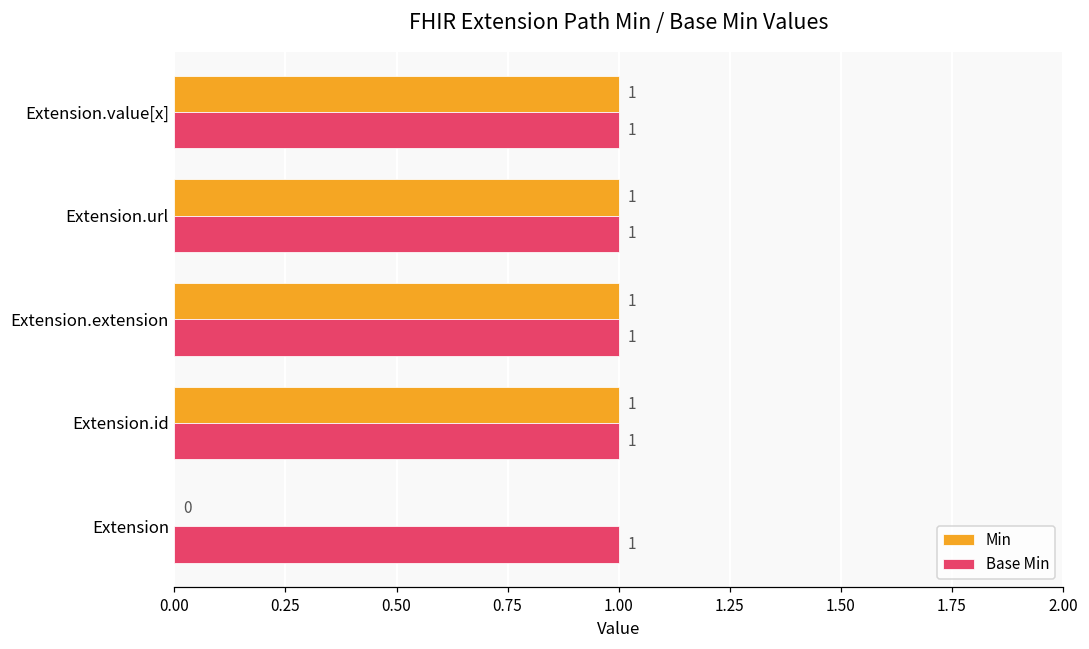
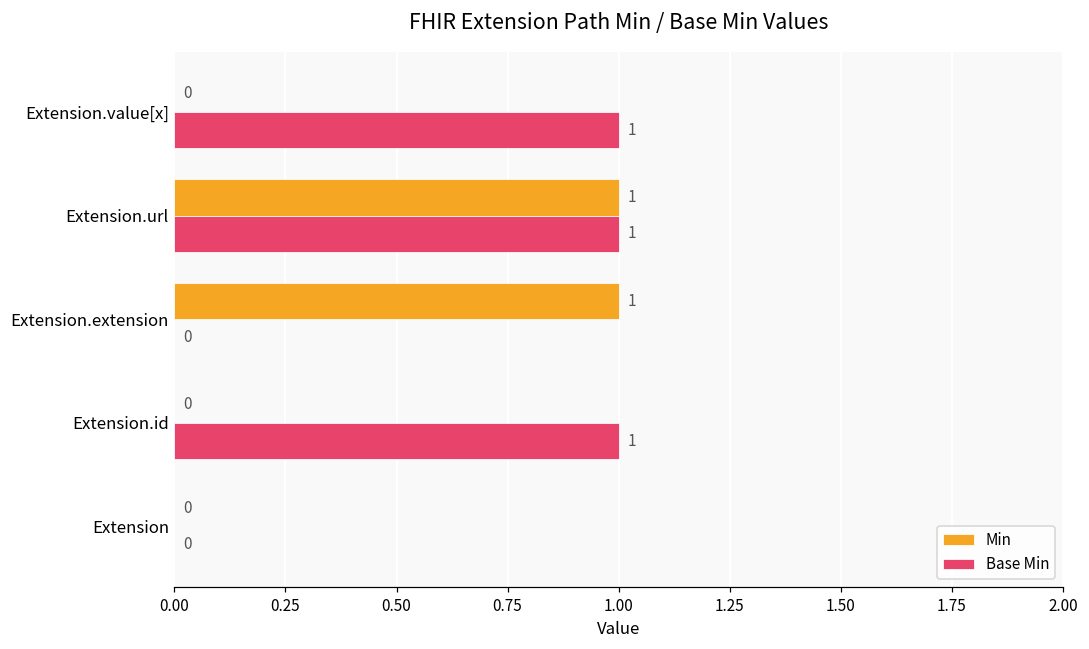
  {
    "Min": {
-     "Extension.value[x]": 1,
+     "Extension.value[x]": 0,
      "Extension.url": 1,
      "Extension.extension": 1,
-     "Extension.id": 1,
+     "Extension.id": 0,
      "Extension": 0
    },
    "Base Min": {
      "Extension.value[x]": 1,
      "Extension.url": 1,
-     "Extension.extension": 1,
+     "Extension.extension": 0,
      "Extension.id": 1,
-     "Extension": 1
+     "Extension": 0
    }
  }
